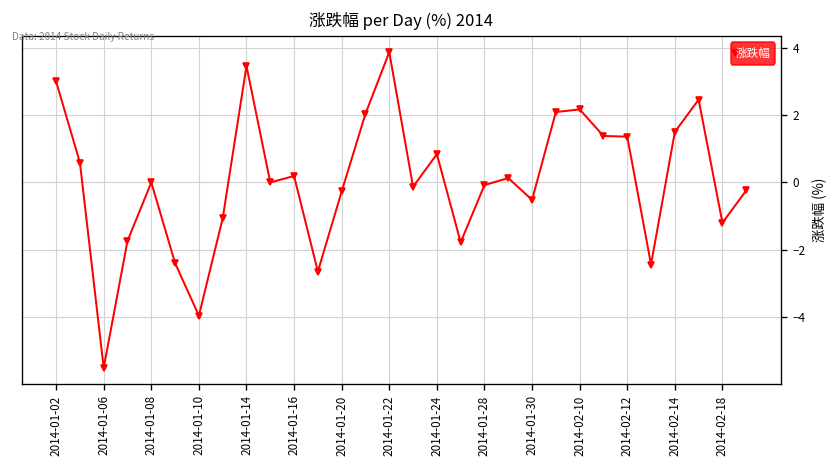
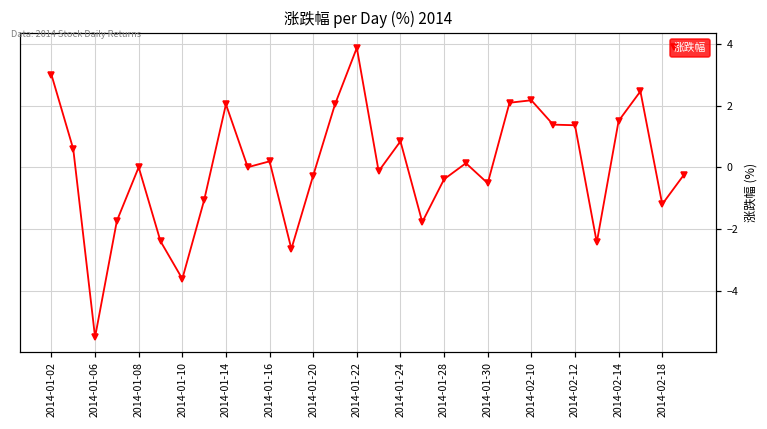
  {
    "2014-01-02": 3.0,
    "2014-01-06": -5.5,
    "2014-01-08": 0.0,
-   "2014-01-10": -4.0,
-   "2014-01-14": 3.5,
+   "2014-01-10": -3.6,
+   "2014-01-14": 2.0,
    "2014-01-16": 0.2,
    "2014-01-20": -0.3,
    "2014-01-22": 3.9,
    "2014-01-24": 0.8,
-   "2014-01-28": -0.1,
+   "2014-01-28": -0.4,
    "2014-01-30": -0.5,
    "2014-02-10": 2.2,
    "2014-02-12": 1.4,
    "2014-02-14": 1.5,
    "2014-02-18": -1.2
  }
